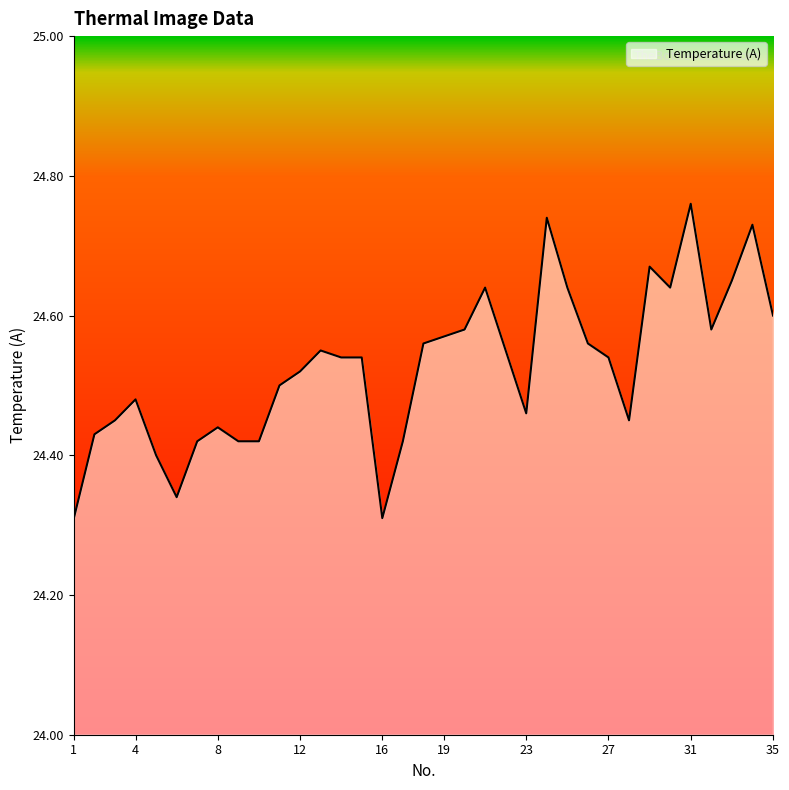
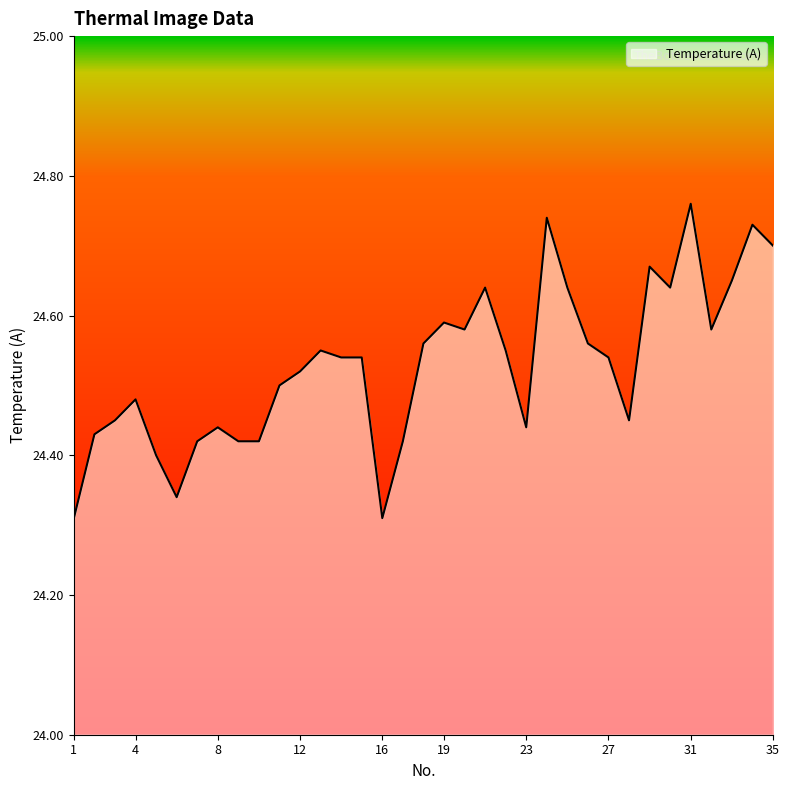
  {
    "1": 24.31,
    "4": 24.48,
    "8": 24.44,
    "12": 24.52,
    "16": 24.31,
-   "19": 24.57,
-   "23": 24.46,
+   "19": 24.59,
+   "23": 24.44,
    "27": 24.54,
    "31": 24.76,
-   "35": 24.6
+   "35": 24.7
  }
